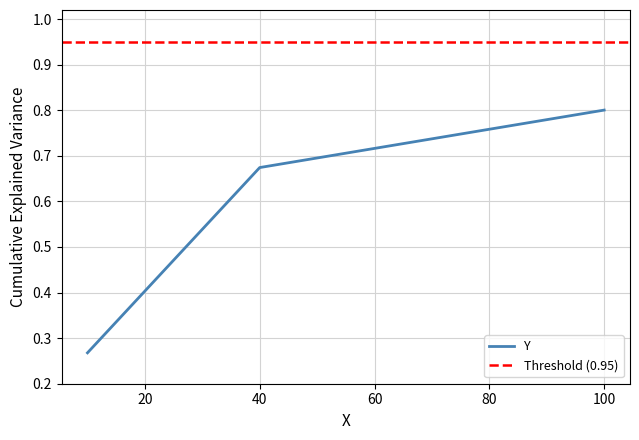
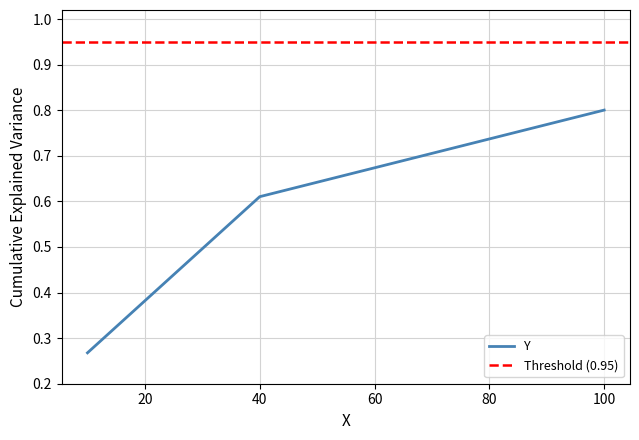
  {
-   "40": 0.67,
+   "40": 0.61,
    "100": 0.80
  }
